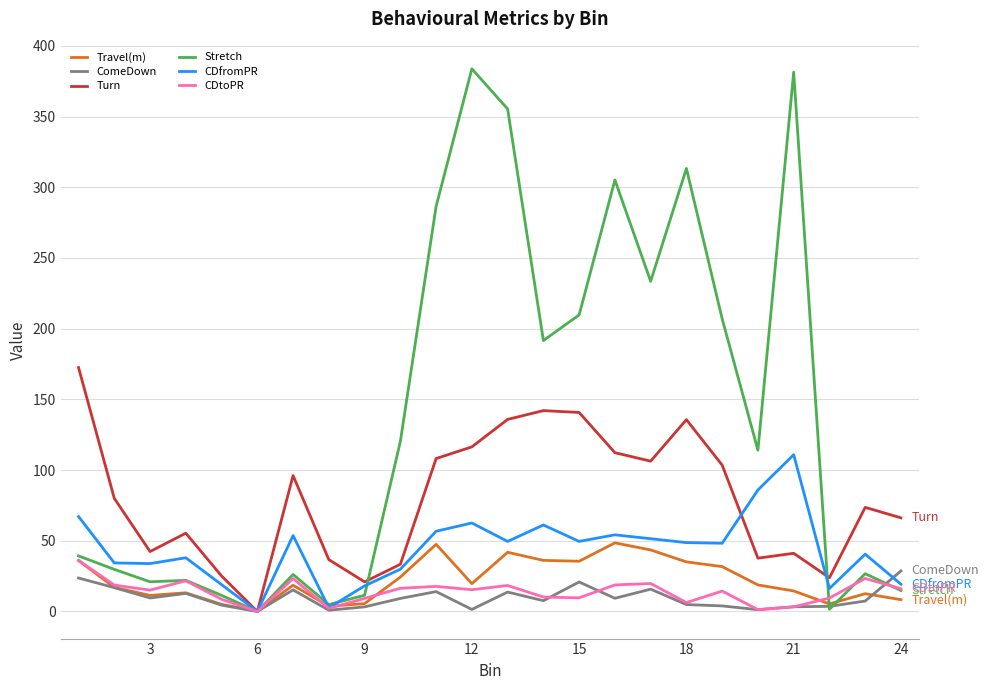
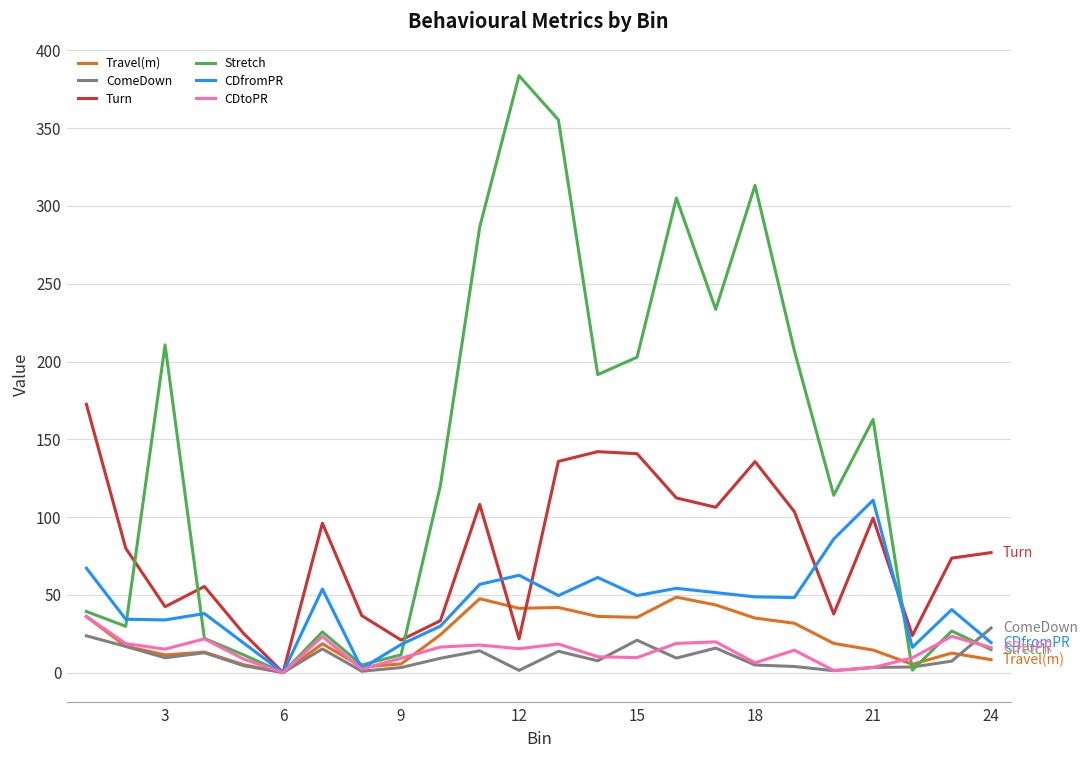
  {
    "Travel(m)": {
      "3": 11,
      "9": 6,
-     "12": 20,
+     "12": 41,
      "15": 36,
      "18": 35,
      "21": 15,
      "24": 8
    },
    "ComeDown": {
      "3": 10,
      "9": 3,
      "12": 1,
      "15": 21,
      "24": 29
    },
    "Turn": {
      "3": 42,
      "9": 21,
-     "12": 116,
+     "12": 22,
      "15": 141,
      "18": 136,
-     "21": 41,
-     "24": 66
+     "21": 99,
+     "24": 77
    },
    "Stretch": {
-     "3": 21,
+     "3": 211,
      "9": 11,
      "12": 384,
-     "15": 210,
+     "15": 203,
      "18": 313,
-     "21": 381
+     "21": 163
    },
    "CDfromPR": {
      "3": 34,
      "9": 18,
      "12": 63,
      "15": 50,
      "18": 49,
      "21": 111,
      "24": 19
    },
    "CDtoPR": {
      "3": 15,
      "9": 9,
      "12": 15,
      "15": 10
    }
  }
